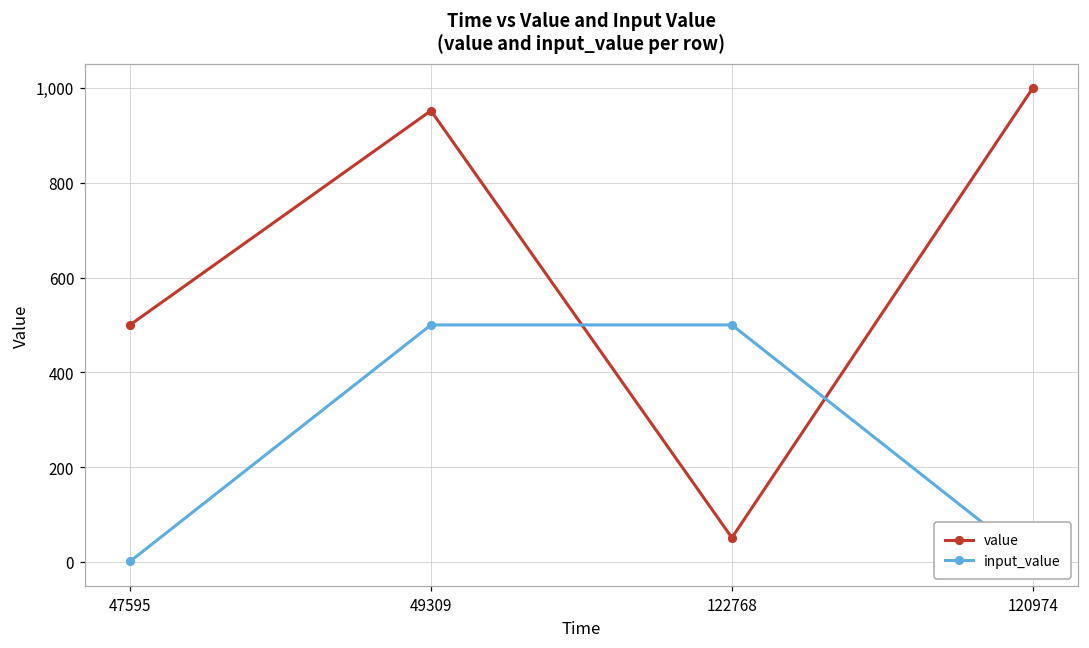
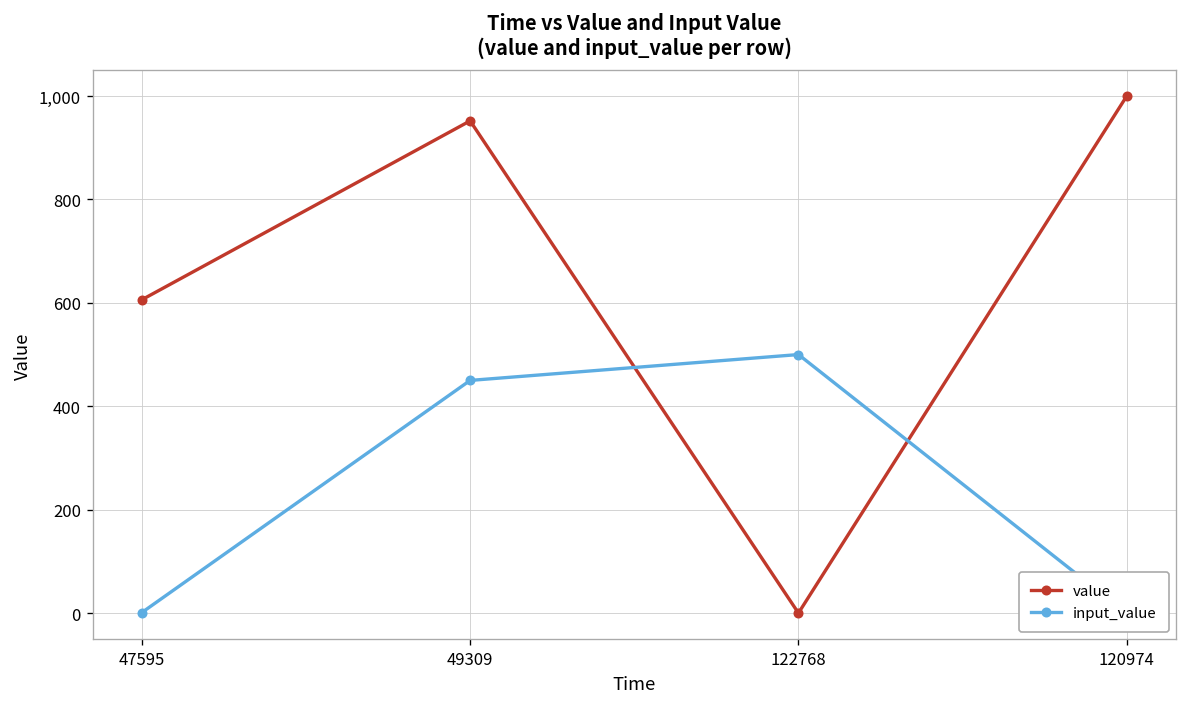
  {
    "value": {
-     "47595": "500",
+     "47595": "610",
      "49309": "950",
-     "122768": "50",
+     "122768": "0",
      "120974": "1,000"
    },
    "input_value": {
      "47595": "0",
-     "49309": "500",
+     "49309": "450",
      "122768": "500"
    }
  }
